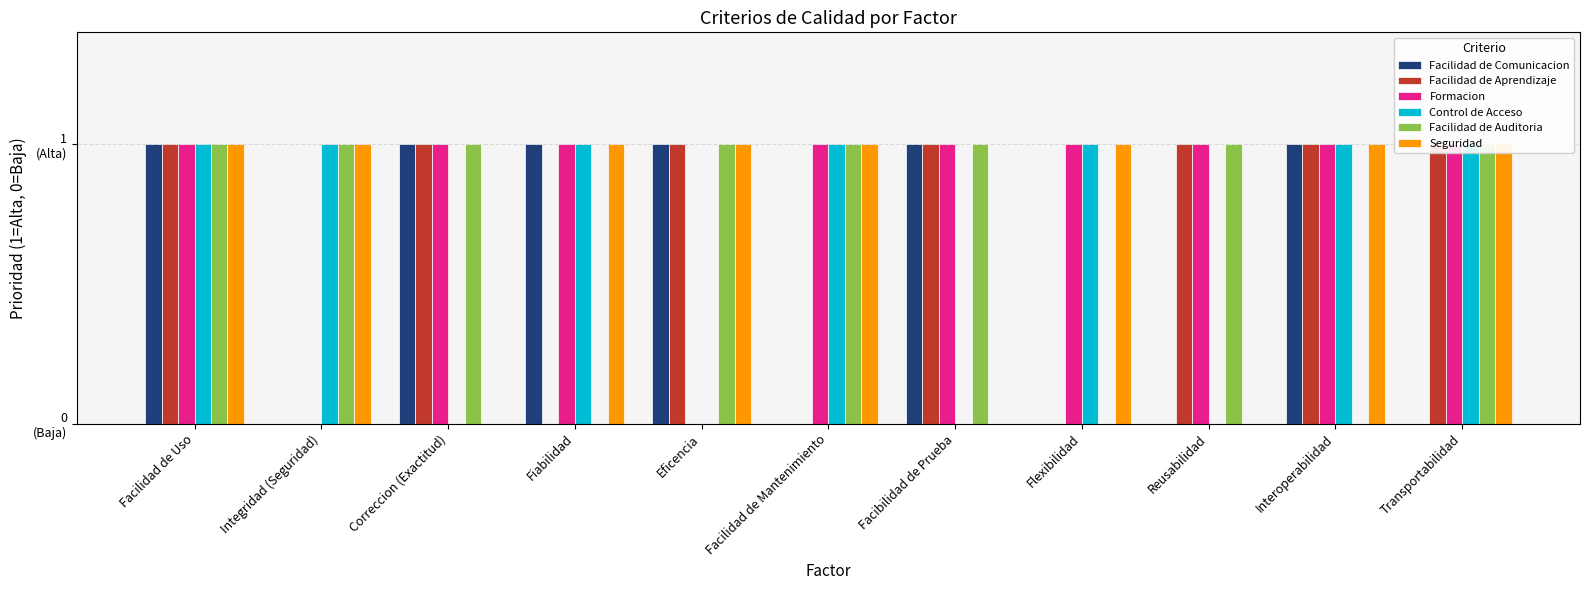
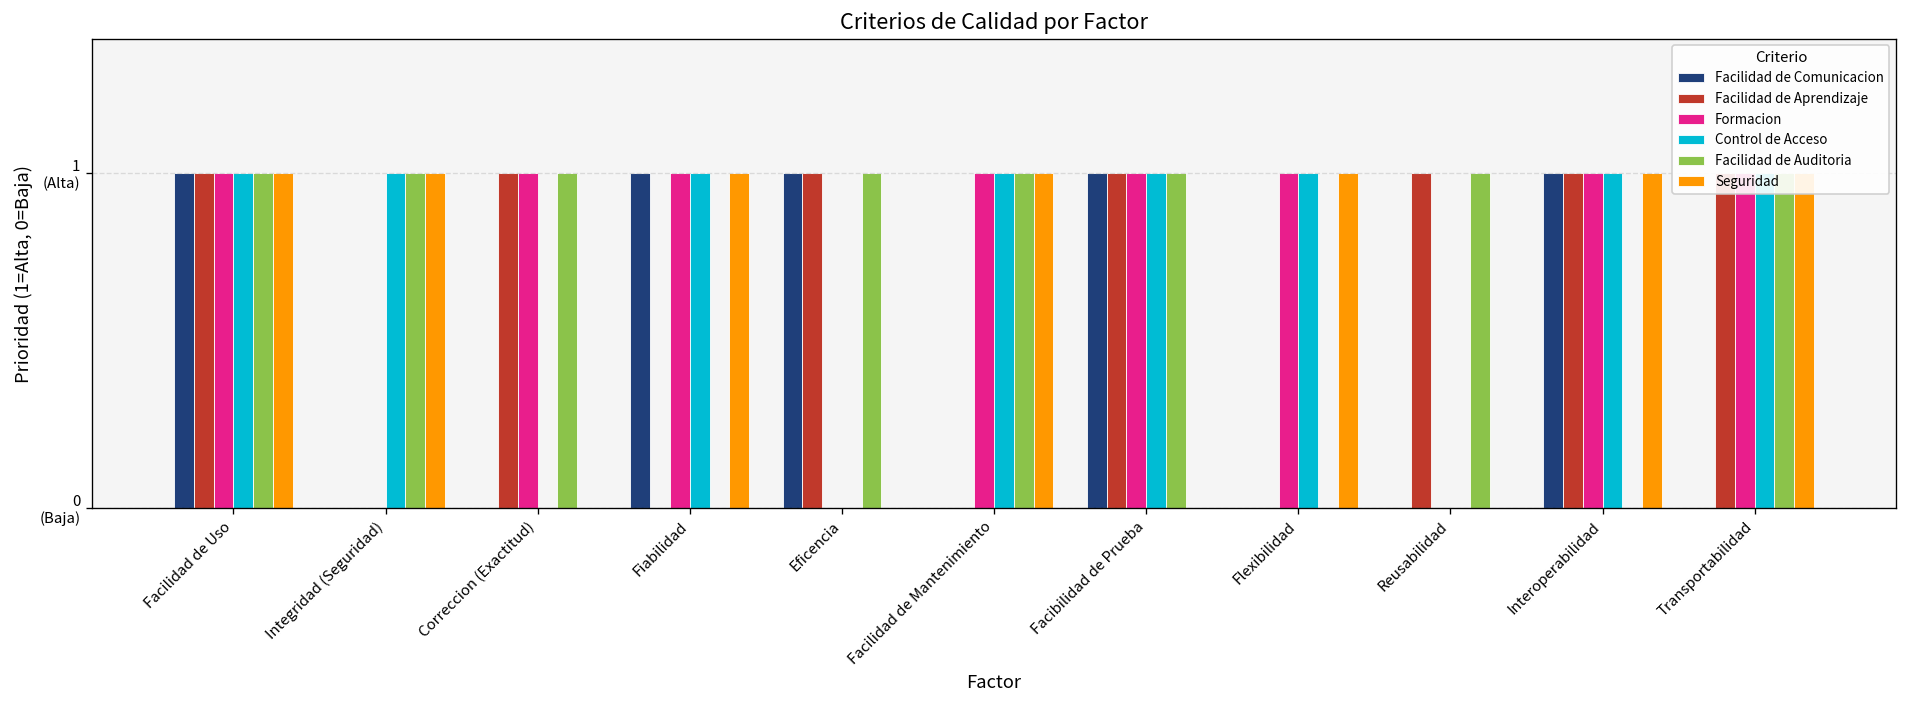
  {
    "Facilidad de Comunicacion": {
      "Facilidad de Uso": "1 (Alta)",
      "Integridad (Seguridad)": "0 (Alta)",
-     "Correccion (Exactitud)": "1 (Alta)",
+     "Correccion (Exactitud)": "0 (Alta)",
      "Fiabilidad": "1 (Alta)",
      "Eficencia": "1 (Alta)",
      "Facilidad de Mantenimiento": "0 (Alta)",
      "Facibilidad de Prueba": "1 (Alta)",
      "Flexibilidad": "0 (Alta)",
      "Reusabilidad": "0 (Alta)",
      "Interoperabilidad": "1 (Alta)",
      "Transportabilidad": "0 (Alta)"
    },
    "Facilidad de Aprendizaje": {
      "Facilidad de Uso": "1 (Alta)",
      "Integridad (Seguridad)": "0 (Alta)",
      "Correccion (Exactitud)": "1 (Alta)",
      "Fiabilidad": "0 (Alta)",
      "Eficencia": "1 (Alta)",
      "Facilidad de Mantenimiento": "0 (Alta)",
      "Facibilidad de Prueba": "1 (Alta)",
      "Flexibilidad": "0 (Alta)",
      "Reusabilidad": "1 (Alta)",
      "Interoperabilidad": "1 (Alta)"
    },
    "Formacion": {
      "Facilidad de Uso": "1 (Alta)",
      "Integridad (Seguridad)": "0 (Alta)",
      "Correccion (Exactitud)": "1 (Alta)",
      "Fiabilidad": "1 (Alta)",
      "Eficencia": "0 (Alta)",
      "Facilidad de Mantenimiento": "1 (Alta)",
      "Facibilidad de Prueba": "1 (Alta)",
      "Flexibilidad": "1 (Alta)",
-     "Reusabilidad": "1 (Alta)",
+     "Reusabilidad": "0 (Alta)",
      "Interoperabilidad": "1 (Alta)"
    },
    "Control de Acceso": {
      "Facilidad de Uso": "1 (Alta)",
      "Integridad (Seguridad)": "1 (Alta)",
      "Correccion (Exactitud)": "0 (Alta)",
      "Fiabilidad": "1 (Alta)",
      "Eficencia": "0 (Alta)",
      "Facilidad de Mantenimiento": "1 (Alta)",
-     "Facibilidad de Prueba": "0 (Alta)",
+     "Facibilidad de Prueba": "1 (Alta)",
      "Flexibilidad": "1 (Alta)",
      "Reusabilidad": "0 (Alta)",
      "Interoperabilidad": "1 (Alta)"
    },
    "Facilidad de Auditoria": {
      "Facilidad de Uso": "1 (Alta)",
      "Integridad (Seguridad)": "1 (Alta)",
      "Correccion (Exactitud)": "1 (Alta)",
      "Fiabilidad": "0 (Alta)",
      "Eficencia": "1 (Alta)",
      "Facilidad de Mantenimiento": "1 (Alta)",
      "Facibilidad de Prueba": "1 (Alta)",
      "Flexibilidad": "0 (Alta)",
      "Reusabilidad": "1 (Alta)",
      "Interoperabilidad": "0 (Alta)"
    },
    "Seguridad": {
      "Facilidad de Uso": "1 (Alta)",
      "Integridad (Seguridad)": "1 (Alta)",
      "Correccion (Exactitud)": "0 (Alta)",
      "Fiabilidad": "1 (Alta)",
-     "Eficencia": "1 (Alta)",
+     "Eficencia": "0 (Alta)",
      "Facilidad de Mantenimiento": "1 (Alta)",
      "Facibilidad de Prueba": "0 (Alta)",
      "Flexibilidad": "1 (Alta)",
      "Reusabilidad": "0 (Alta)",
      "Interoperabilidad": "1 (Alta)"
    }
  }
